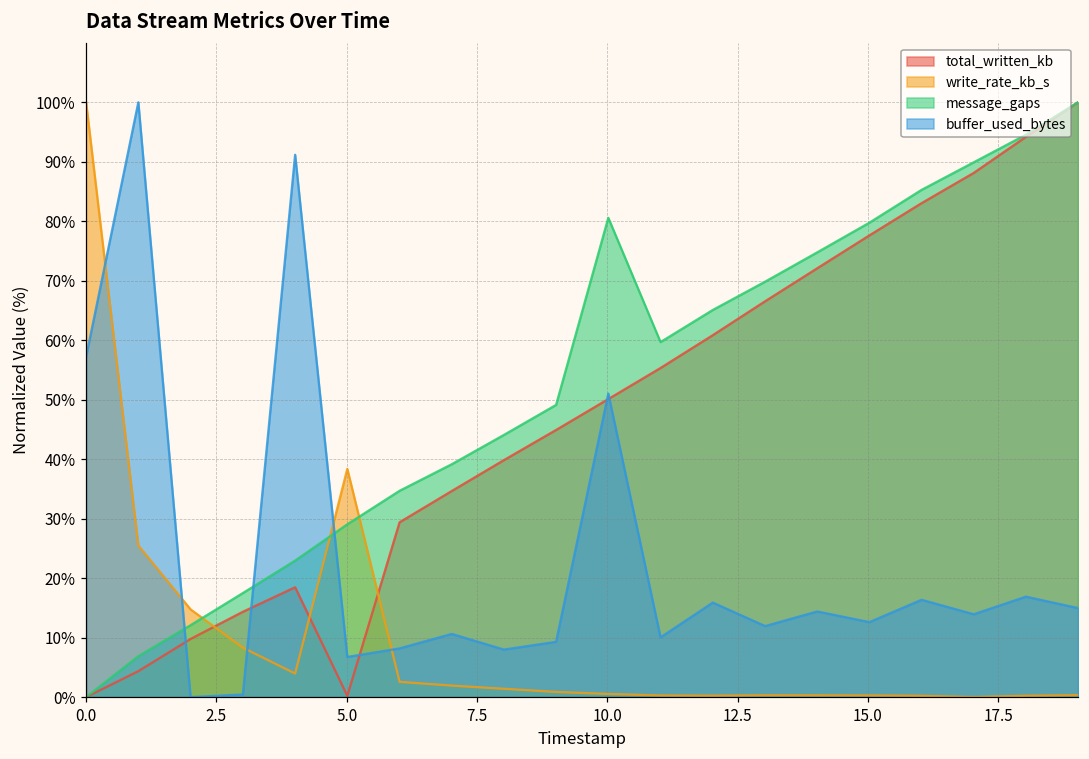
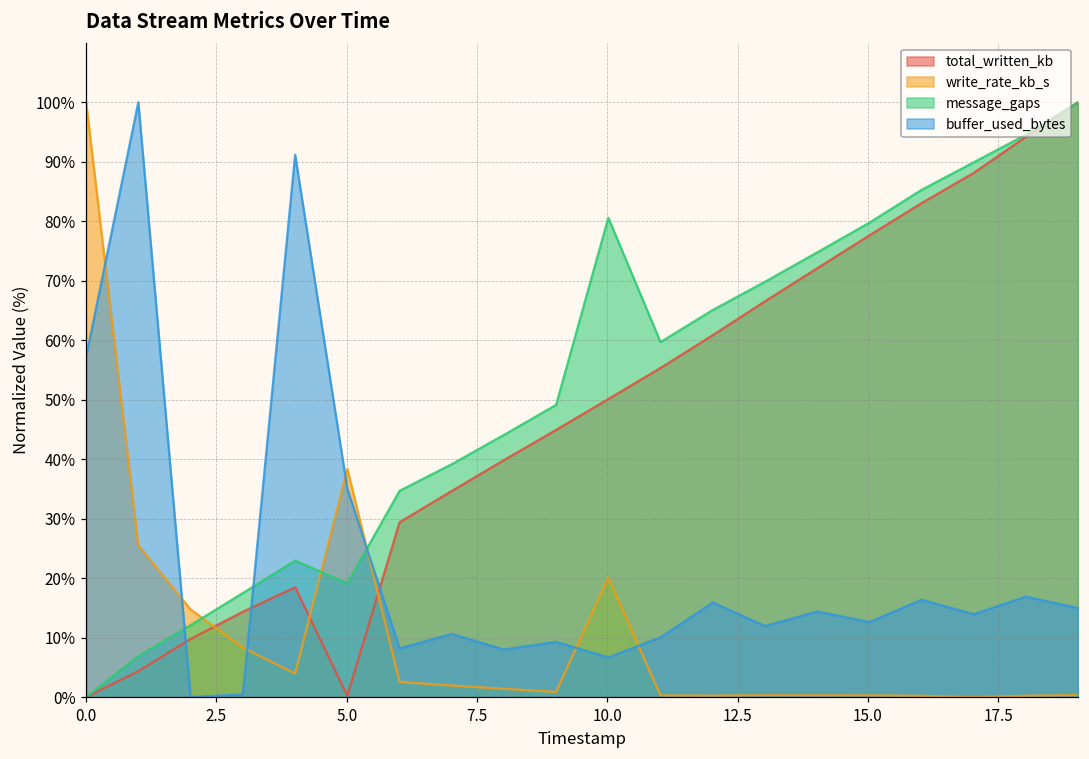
  {
    "total_written_kb": {
      "5.0": "0%",
      "10.0": "50%"
    },
    "write_rate_kb_s": {
      "0.0": "100%",
      "5.0": "38%",
-     "10.0": "1%"
+     "10.0": "20%"
    },
    "message_gaps": {
-     "5.0": "29%",
+     "5.0": "19%",
      "10.0": "81%"
    },
    "buffer_used_bytes": {
      "0.0": "57%",
-     "5.0": "7%",
-     "10.0": "51%"
+     "5.0": "35%",
+     "10.0": "7%"
    }
  }
